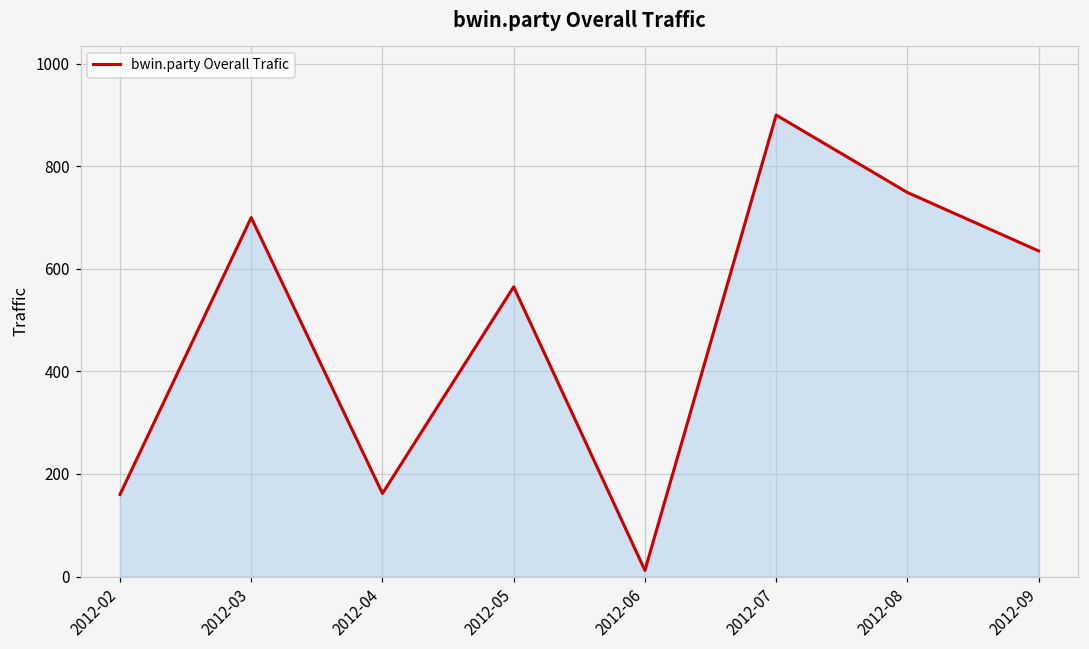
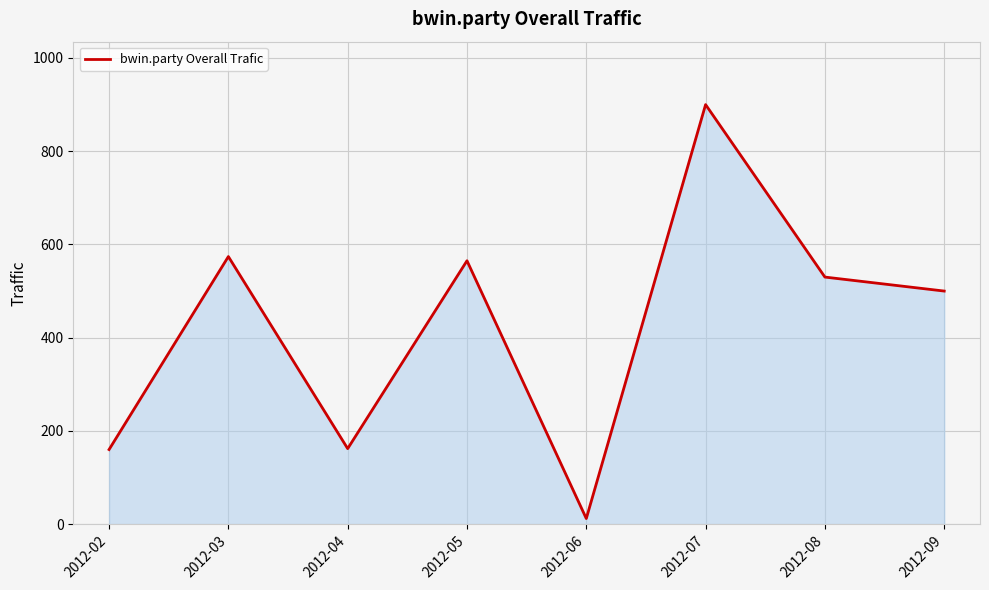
  {
    "2012-02": 160,
-   "2012-03": 700,
+   "2012-03": 570,
    "2012-04": 160,
    "2012-05": 570,
    "2012-06": 10,
    "2012-07": 900,
-   "2012-08": 750,
-   "2012-09": 640
+   "2012-08": 530,
+   "2012-09": 500
  }
